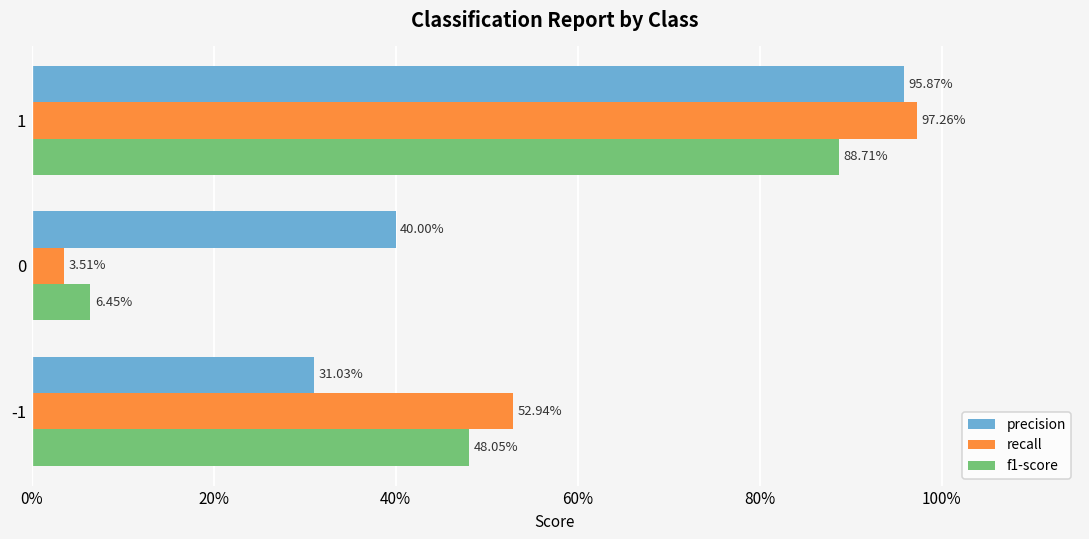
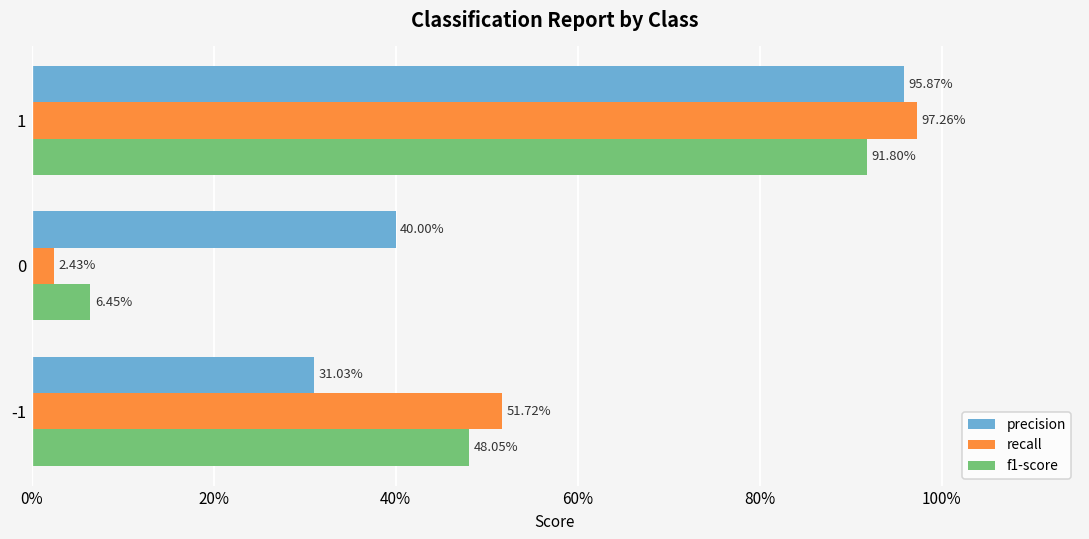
  {
    "precision": {
      "1": "95.87%",
      "0": "40.00%",
      "-1": "31.03%"
    },
    "recall": {
      "1": "97.26%",
-     "0": "3.51%",
-     "-1": "52.94%"
+     "0": "2.43%",
+     "-1": "51.72%"
    },
    "f1-score": {
-     "1": "88.71%",
+     "1": "91.80%",
      "0": "6.45%",
      "-1": "48.05%"
    }
  }
